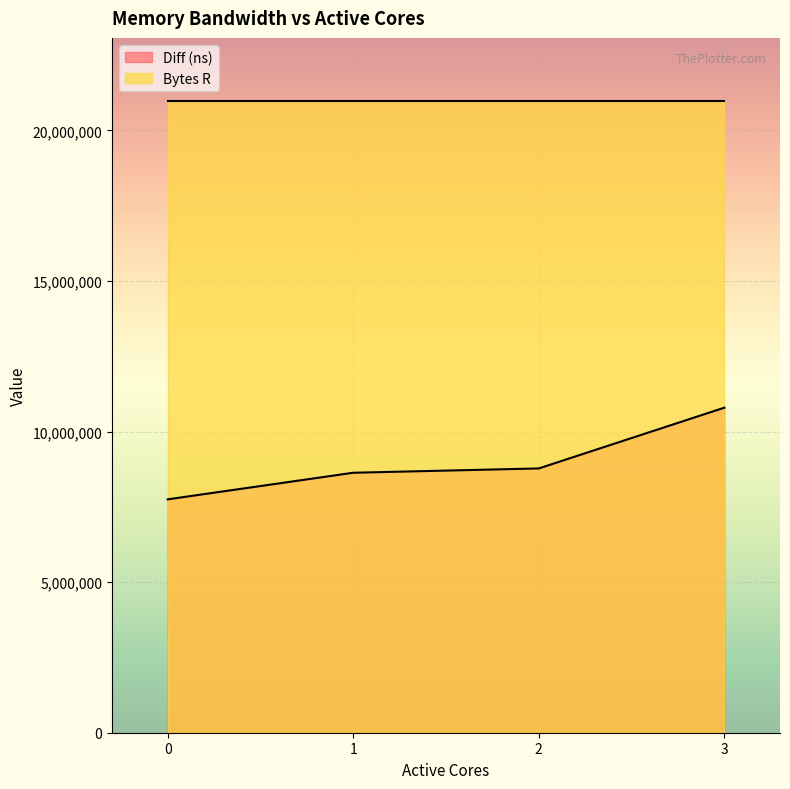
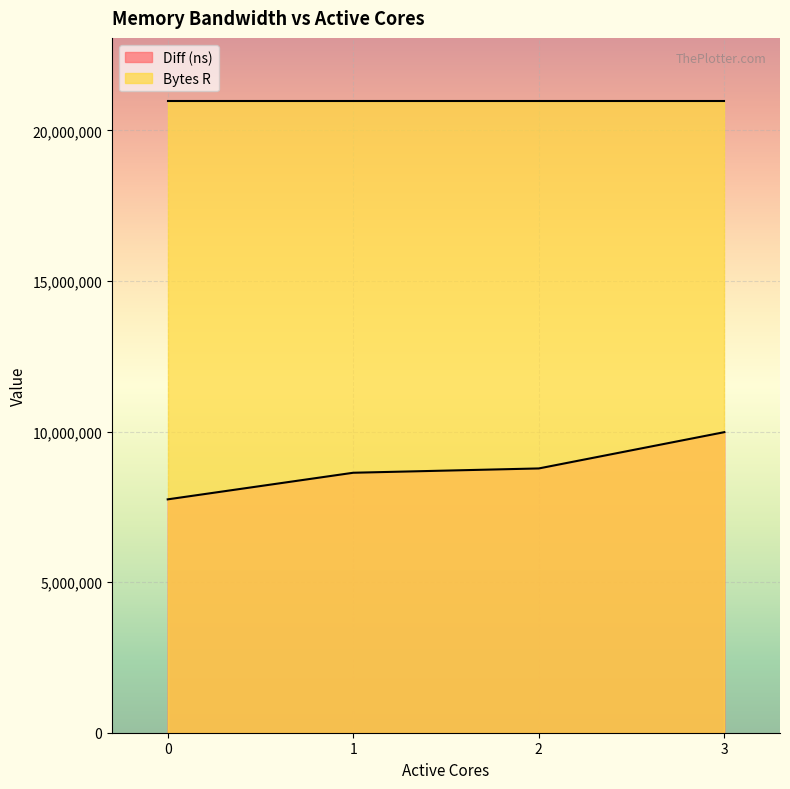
  {
    "Diff (ns)": {
      "0": "7,700,000",
      "1": "8,600,000",
      "2": "8,800,000",
-     "3": "10,800,000"
+     "3": "10,000,000"
    },
    "Bytes R": {
      "0": "21,000,000",
      "1": "21,000,000",
      "2": "21,000,000",
      "3": "21,000,000"
    }
  }
